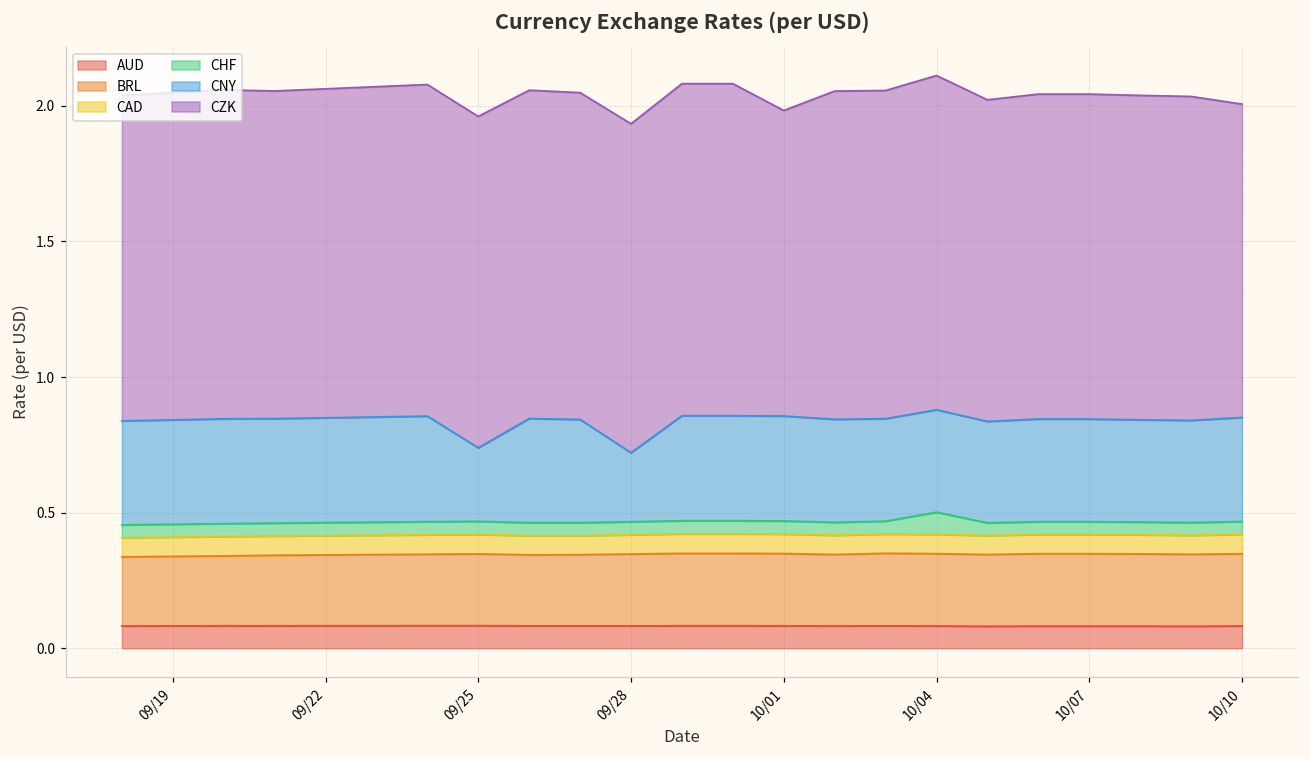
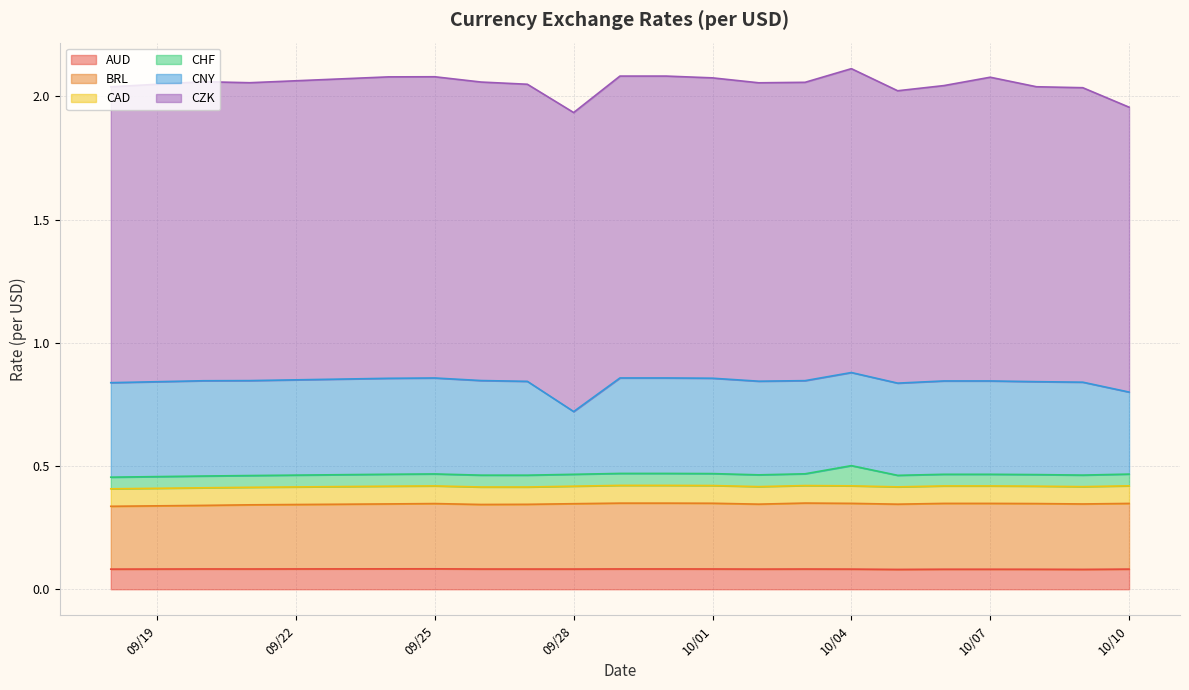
  {
    "CHF": {
      "09/25": 0.05,
      "09/28": 0.05,
      "10/01": 0.05,
      "10/04": 0.08,
      "10/07": 0.05,
      "10/10": 0.05
    },
    "CNY": {
-     "09/25": 0.27,
+     "09/25": 0.39,
      "09/28": 0.25,
      "10/01": 0.39,
      "10/04": 0.38,
      "10/07": 0.38,
-     "10/10": 0.38
+     "10/10": 0.33
    },
    "CZK": {
      "09/25": 1.22,
      "09/28": 1.21,
-     "10/01": 1.13,
+     "10/01": 1.22,
      "10/04": 1.23,
-     "10/07": 1.20,
+     "10/07": 1.23,
      "10/10": 1.16
    }
  }
